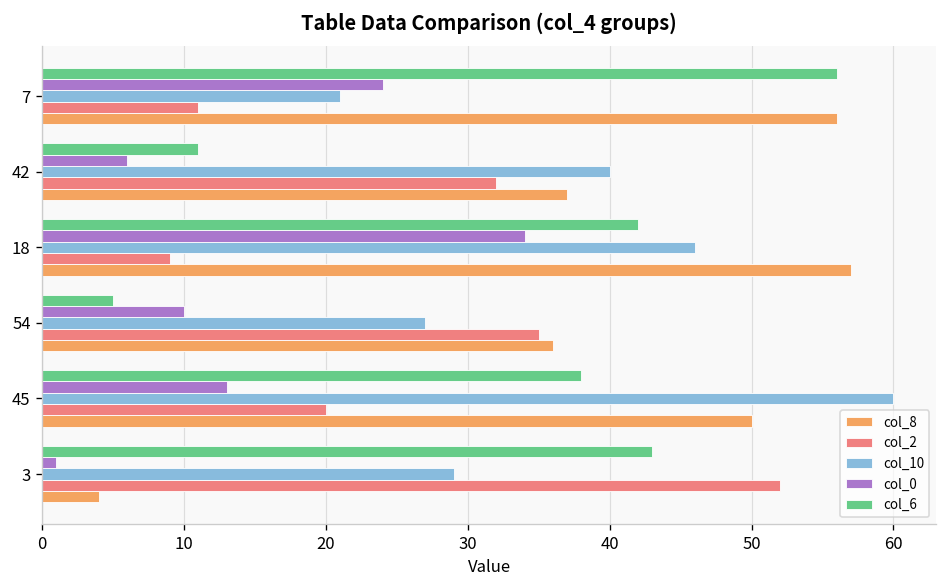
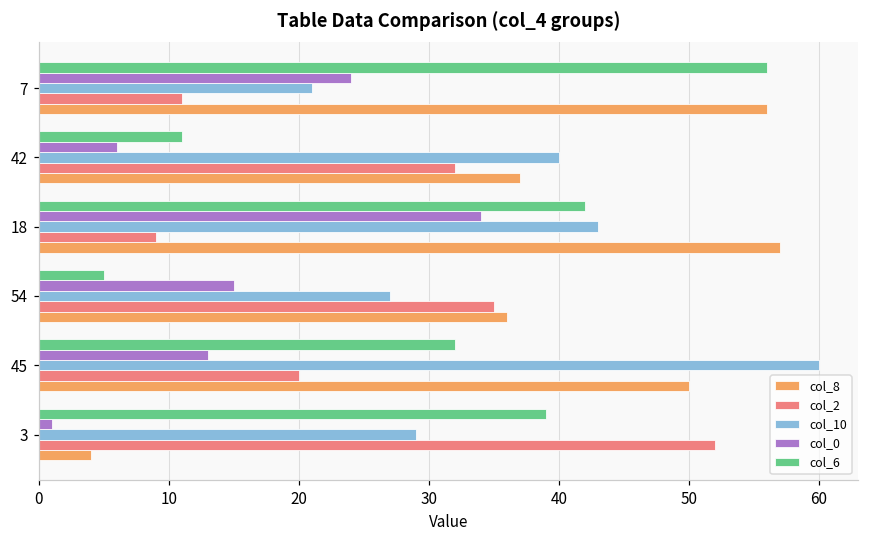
  {
    "col_10": {
      "7": 21,
      "42": 40,
-     "18": 46,
+     "18": 43,
      "54": 27,
      "45": 60,
      "3": 29
    },
    "col_0": {
      "7": 24,
      "42": 6,
      "18": 34,
-     "54": 10,
+     "54": 15,
      "45": 13,
      "3": 1
    },
    "col_6": {
      "7": 56,
      "42": 11,
      "18": 42,
      "54": 5,
-     "45": 38,
-     "3": 43
+     "45": 32,
+     "3": 39
    }
  }
